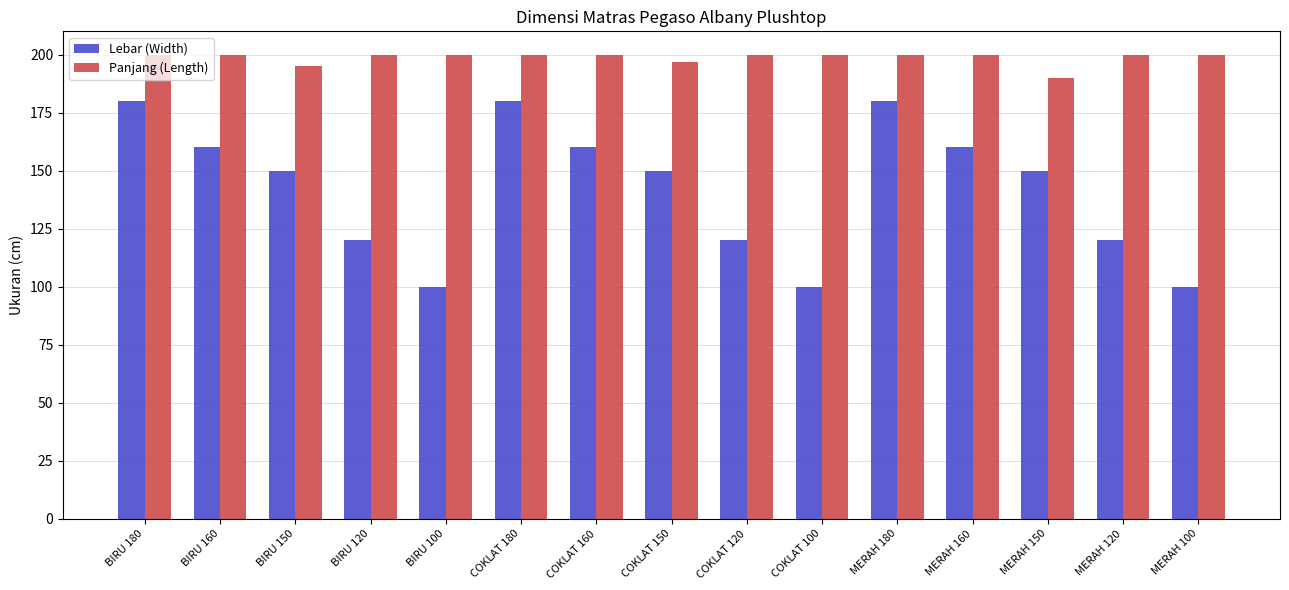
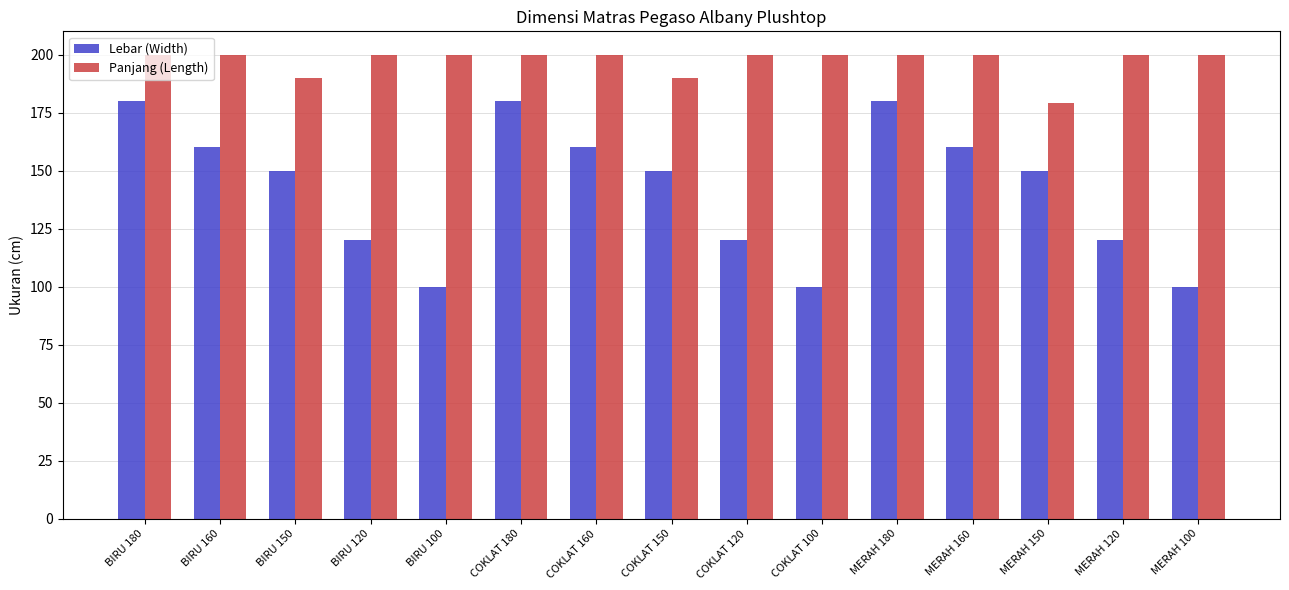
  {
    "Lebar (Width)": {
      "BIRU 180": 180,
      "BIRU 160": 160,
      "BIRU 150": 150,
      "BIRU 120": 120,
      "BIRU 100": 100,
      "COKLAT 180": 180,
      "COKLAT 160": 160,
      "COKLAT 150": 150,
      "COKLAT 120": 120,
      "COKLAT 100": 100,
      "MERAH 180": 180,
      "MERAH 160": 160,
      "MERAH 150": 150,
      "MERAH 120": 120,
      "MERAH 100": 100
    },
    "Panjang (Length)": {
      "BIRU 160": 200,
-     "BIRU 150": 195,
+     "BIRU 150": 190,
      "BIRU 120": 200,
      "BIRU 100": 200,
      "COKLAT 180": 200,
      "COKLAT 160": 200,
-     "COKLAT 150": 197,
+     "COKLAT 150": 190,
      "COKLAT 120": 200,
      "COKLAT 100": 200,
      "MERAH 180": 200,
      "MERAH 160": 200,
-     "MERAH 150": 190,
+     "MERAH 150": 179,
      "MERAH 120": 200,
      "MERAH 100": 200
    }
  }
